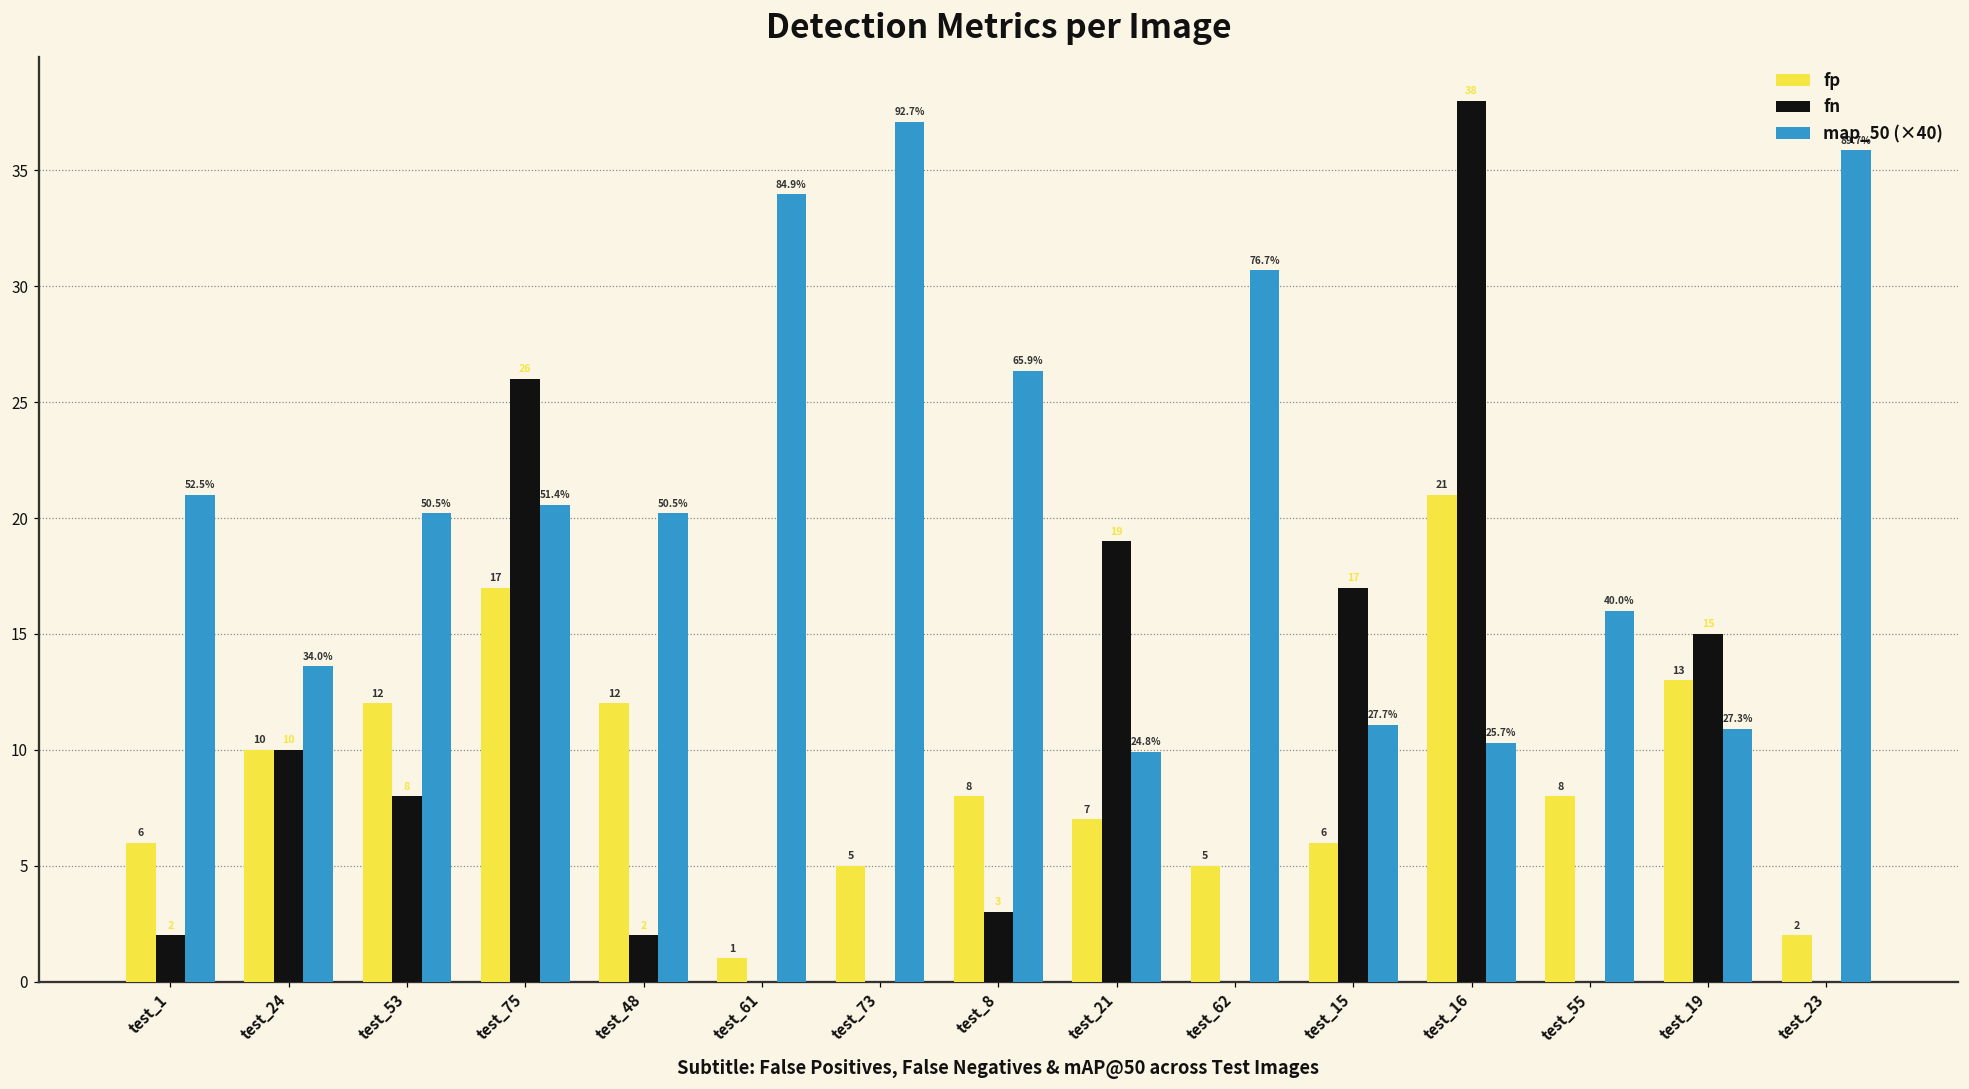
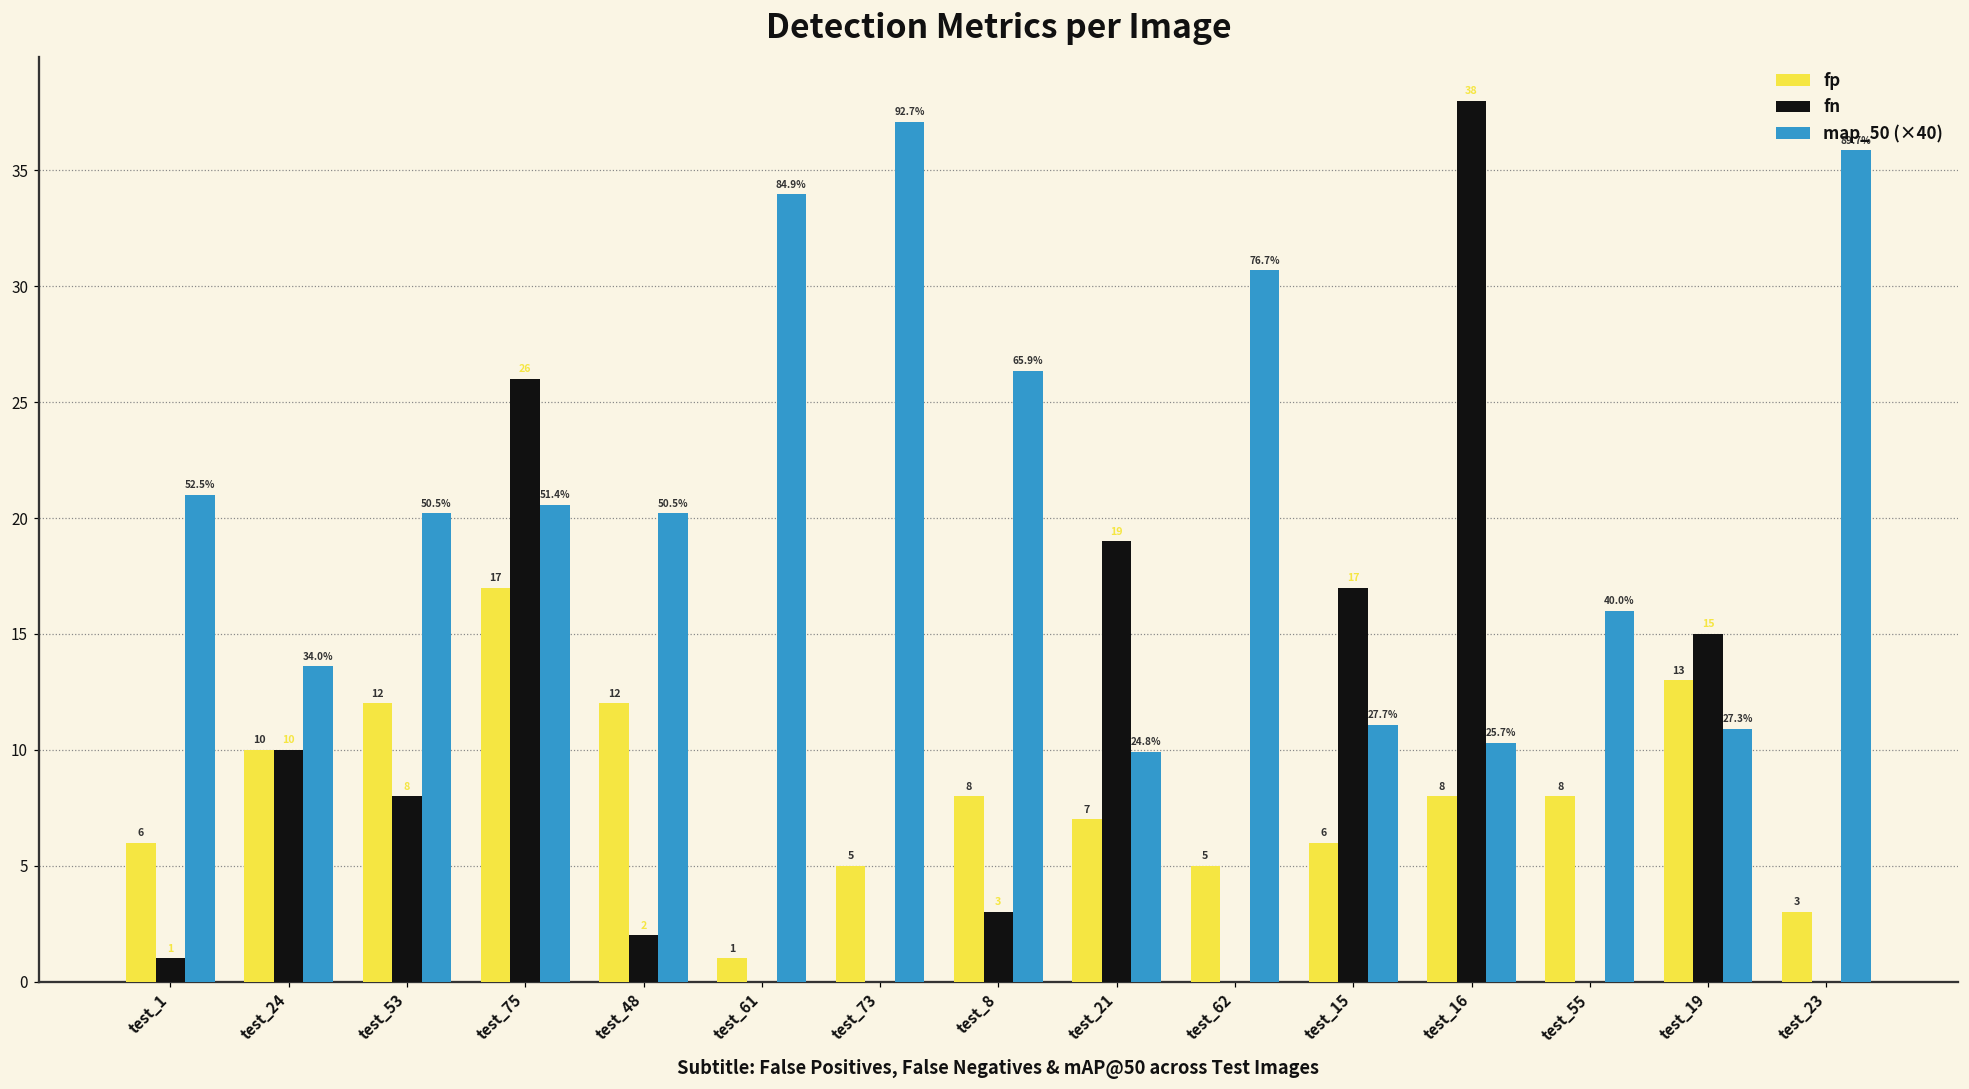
  {
    "fp": {
      "test_1": 6,
      "test_24": 10,
      "test_53": 12,
      "test_75": 17,
      "test_48": 12,
      "test_61": 1,
      "test_73": 5,
      "test_8": 8,
      "test_21": 7,
      "test_62": 5,
      "test_15": 6,
-     "test_16": 21,
+     "test_16": 8,
      "test_55": 8,
      "test_19": 13,
-     "test_23": 2
+     "test_23": 3
    },
    "fn": {
-     "test_1": 2,
+     "test_1": 1,
      "test_24": 10,
      "test_53": 8,
      "test_75": 26,
      "test_48": 2,
      "test_8": 3,
      "test_21": 19,
      "test_15": 17,
      "test_16": 38,
      "test_19": 15
    }
  }
